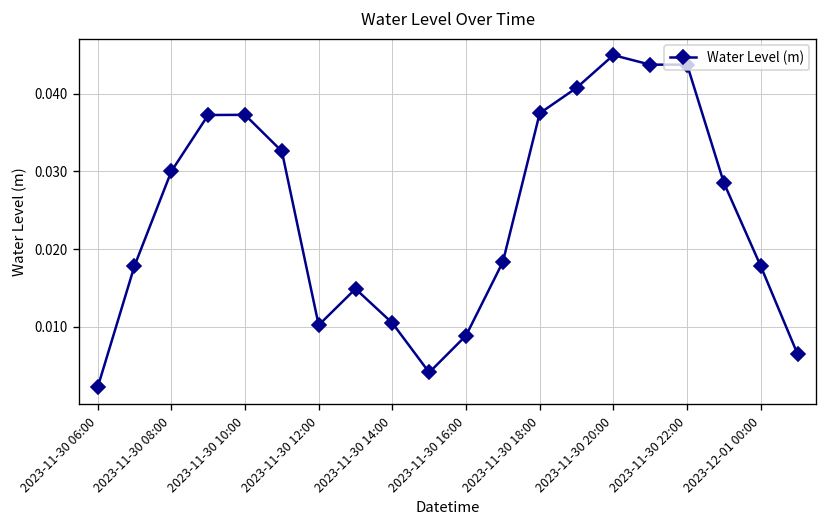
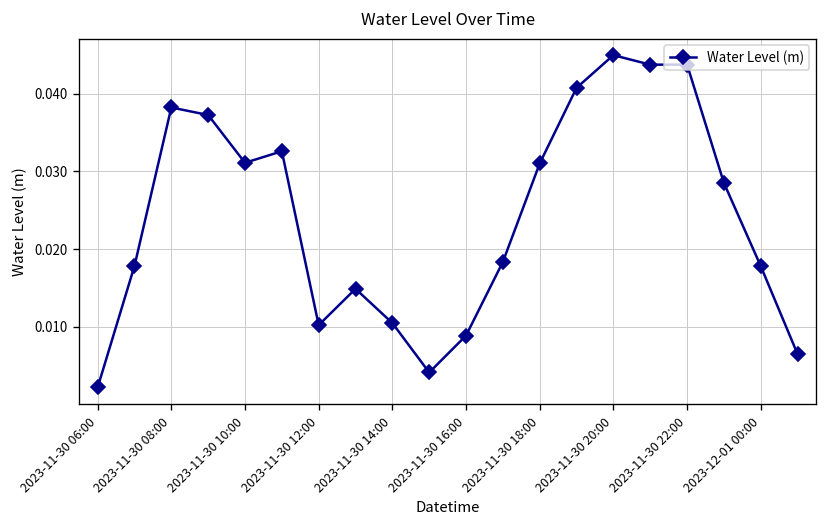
  {
    "2023-11-30 06:00": 0.002,
-   "2023-11-30 08:00": 0.030,
-   "2023-11-30 10:00": 0.037,
+   "2023-11-30 08:00": 0.038,
+   "2023-11-30 10:00": 0.031,
    "2023-11-30 12:00": 0.010,
    "2023-11-30 14:00": 0.011,
    "2023-11-30 16:00": 0.009,
-   "2023-11-30 18:00": 0.037,
+   "2023-11-30 18:00": 0.031,
    "2023-11-30 20:00": 0.045,
    "2023-12-01 00:00": 0.018
  }
